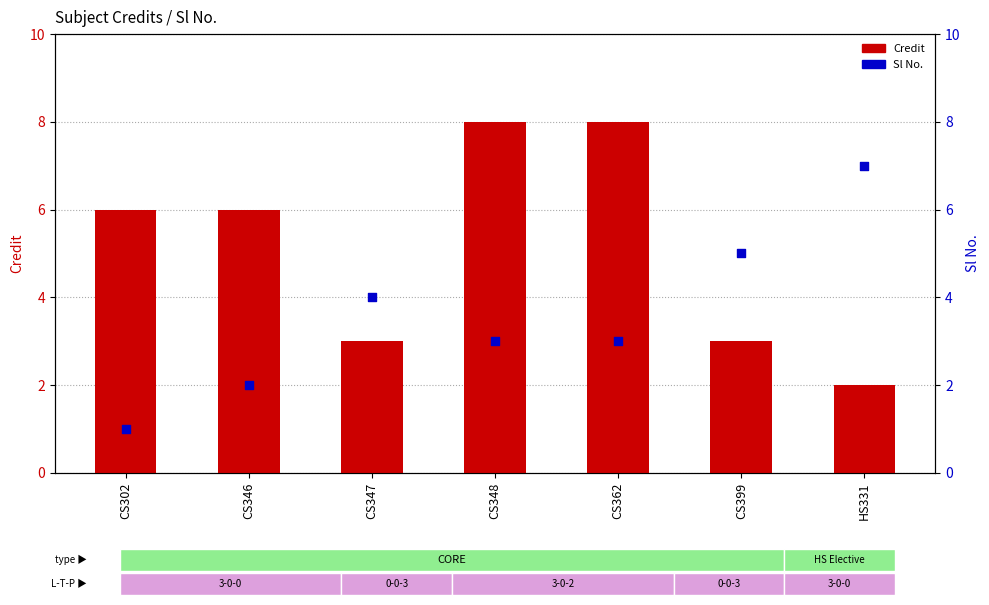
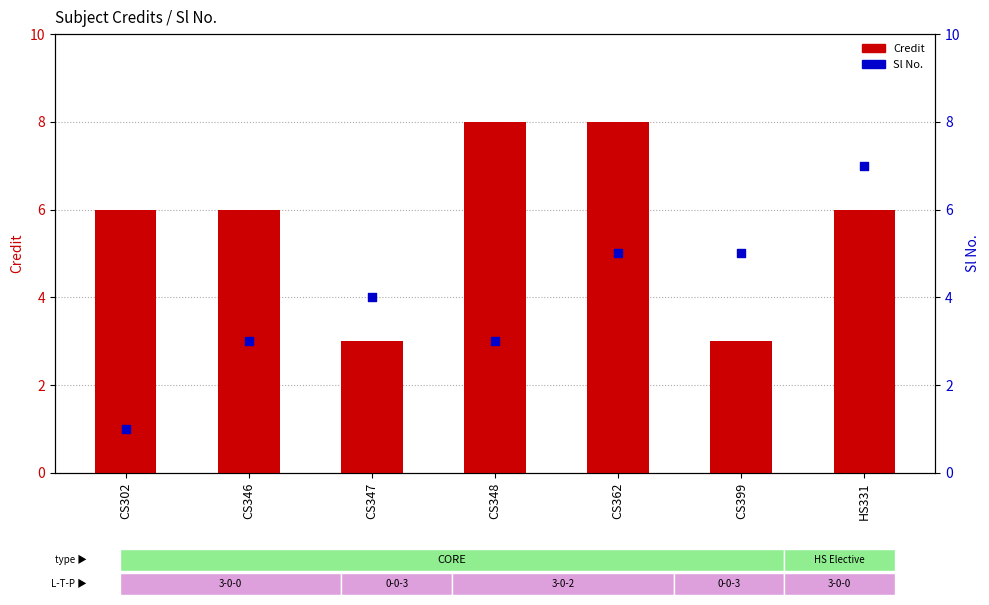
  {
    "Credit": {
      "CS302": 6,
      "CS346": 6,
      "CS347": 3,
      "CS348": 8,
      "CS362": 8,
      "CS399": 3,
-     "HS331": 2
+     "HS331": 6
    },
    "Sl No.": {
-     "CS346": 2,
-     "CS362": 3
+     "CS346": 3,
+     "CS362": 5
    }
  }
